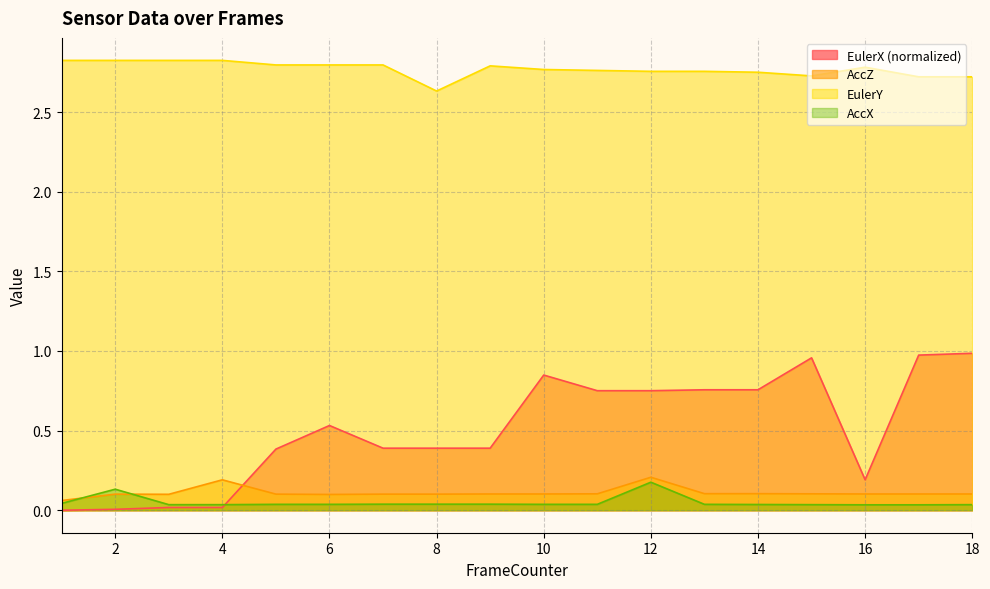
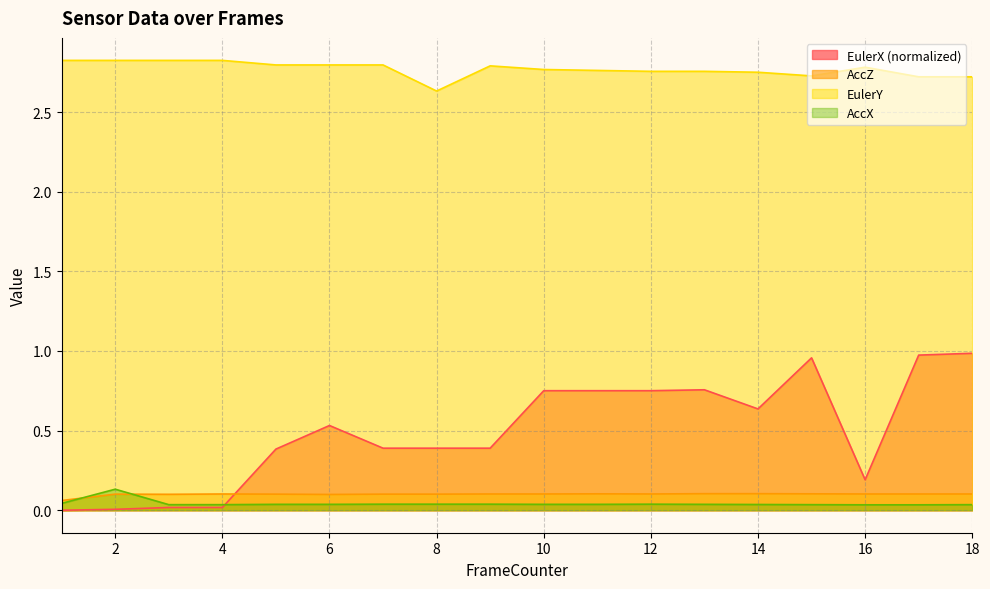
  {
    "EulerX (normalized)": {
      "2": 0.01,
      "4": 0.02,
      "6": 0.53,
      "8": 0.39,
-     "10": 0.85,
+     "10": 0.75,
      "12": 0.75,
-     "14": 0.76,
+     "14": 0.64,
      "16": 0.19,
      "18": 0.99
    },
    "AccZ": {
      "2": 0.10,
-     "4": 0.19,
+     "4": 0.10,
      "6": 0.10,
      "8": 0.10,
      "10": 0.10,
-     "12": 0.21,
+     "12": 0.10,
      "14": 0.10,
      "16": 0.10,
      "18": 0.10
    },
    "EulerY": {
      "2": 2.82,
      "4": 2.82,
      "6": 2.80,
      "8": 2.63,
      "10": 2.77,
      "12": 2.76,
      "14": 2.75,
      "18": 2.72
    },
    "AccX": {
      "2": 0.13,
      "4": 0.04,
      "6": 0.04,
      "8": 0.04,
      "10": 0.04,
-     "12": 0.18,
+     "12": 0.04,
      "14": 0.04,
      "16": 0.03,
      "18": 0.04
    }
  }
